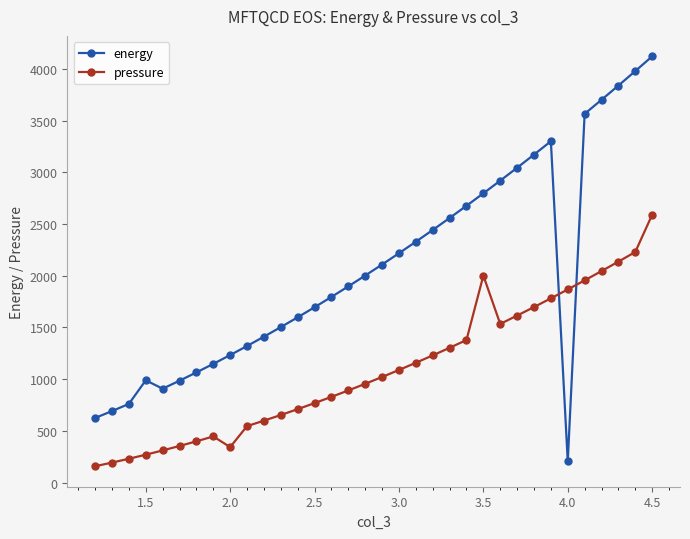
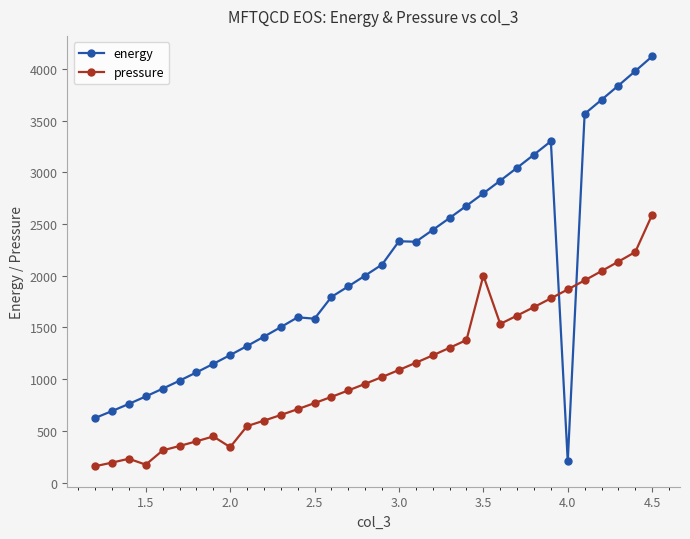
  {
    "energy": {
-     "1.5": 990,
+     "1.5": 830,
      "2.0": 1230,
-     "2.5": 1700,
-     "3.0": 2220,
+     "2.5": 1580,
+     "3.0": 2330,
      "3.5": 2800,
      "4.0": 200,
      "4.5": 4120
    },
    "pressure": {
-     "1.5": 270,
+     "1.5": 170,
      "2.0": 340,
      "2.5": 770,
      "3.0": 1090,
      "3.5": 2000,
      "4.0": 1870,
      "4.5": 2590
    }
  }
